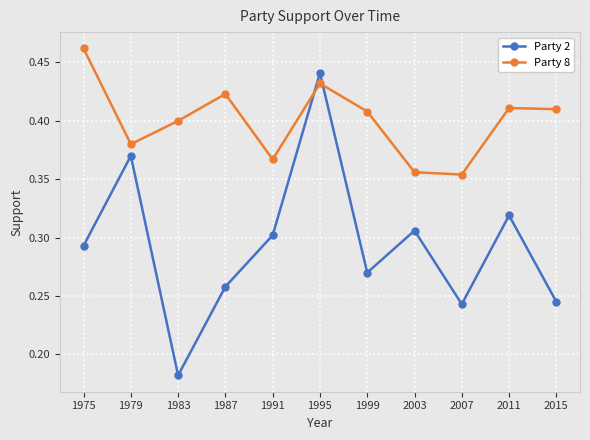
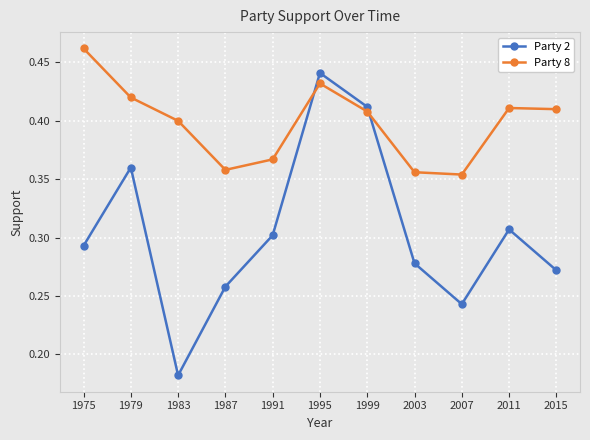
  {
    "Party 2": {
      "1975": 0.293,
-     "1979": 0.37,
+     "1979": 0.36,
      "1983": 0.182,
      "1987": 0.258,
      "1991": 0.302,
      "1995": 0.441,
-     "1999": 0.270,
-     "2003": 0.306,
+     "1999": 0.412,
+     "2003": 0.278,
      "2007": 0.243,
-     "2011": 0.319,
-     "2015": 0.245
+     "2011": 0.307,
+     "2015": 0.272
    },
    "Party 8": {
      "1975": 0.462,
-     "1979": 0.38,
+     "1979": 0.42,
      "1983": 0.400,
-     "1987": 0.423,
+     "1987": 0.358,
      "1991": 0.367,
      "1995": 0.432,
      "1999": 0.408,
      "2003": 0.356,
      "2007": 0.354,
      "2011": 0.411,
      "2015": 0.410
    }
  }
